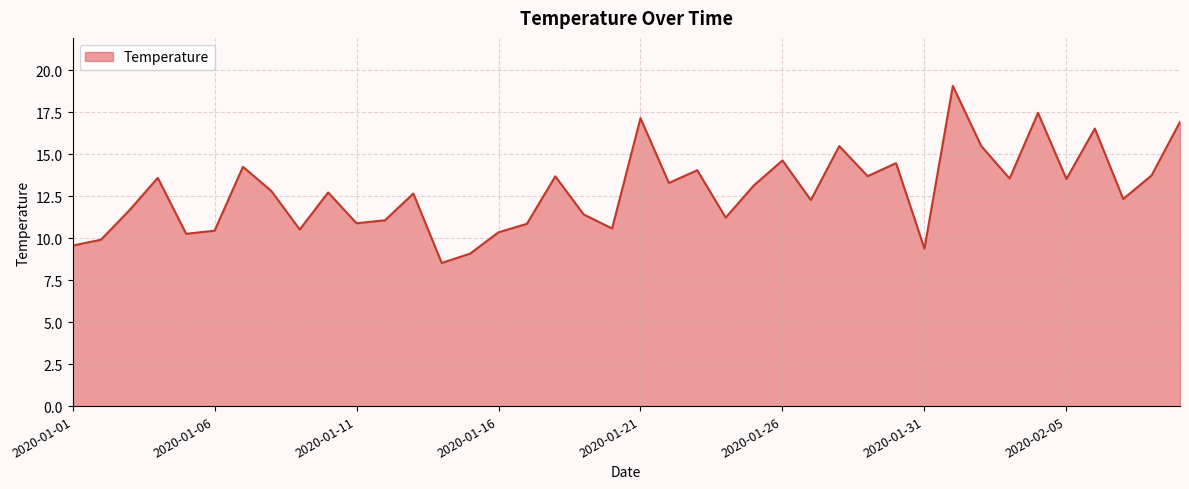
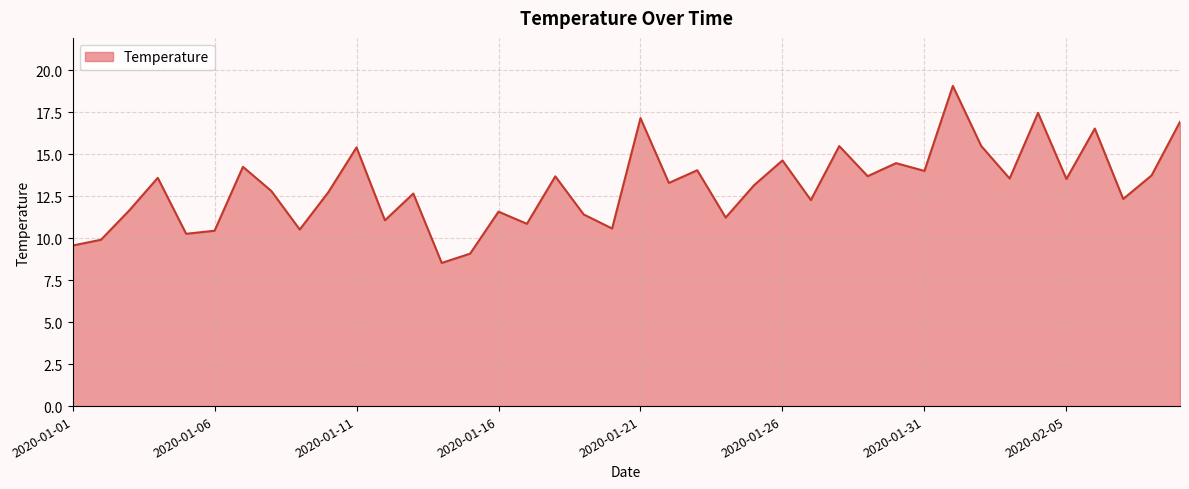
  {
    "2020-01-01": 9.6,
    "2020-01-06": 10.4,
-   "2020-01-11": 10.9,
-   "2020-01-16": 10.4,
+   "2020-01-11": 15.4,
+   "2020-01-16": 11.6,
    "2020-01-21": 17.1,
    "2020-01-26": 14.6,
-   "2020-01-31": 9.4,
+   "2020-01-31": 14.0,
    "2020-02-05": 13.5
  }
